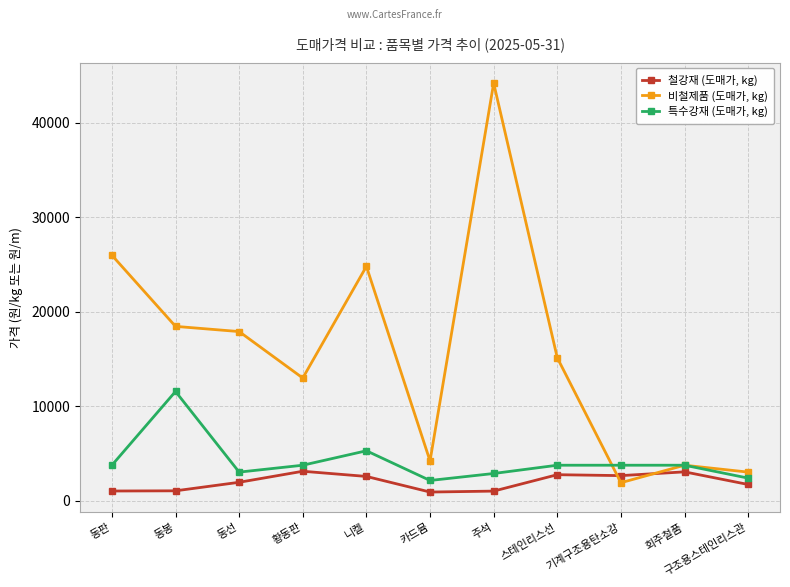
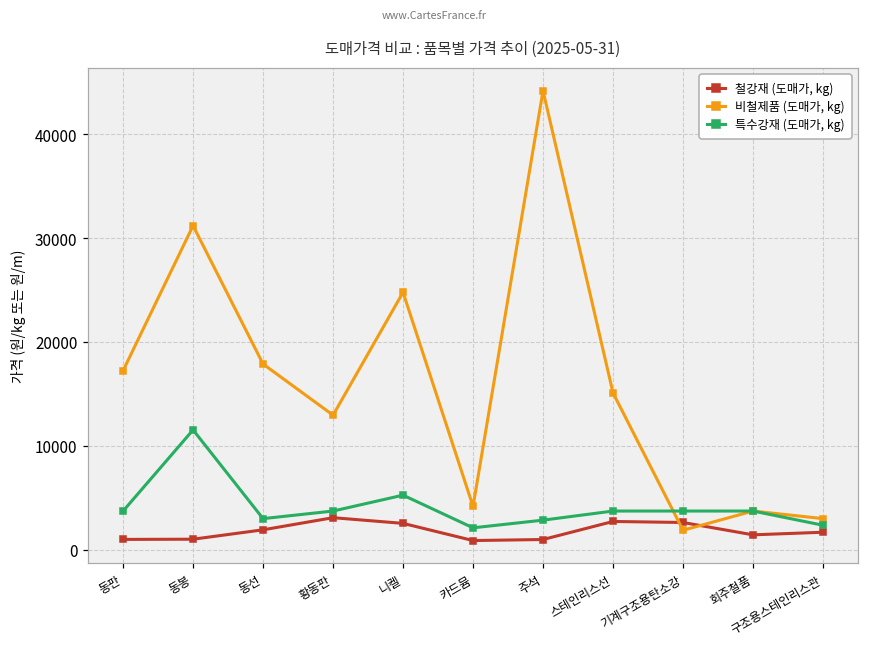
  {
    "철강재 (도매가, kg)": {
      "동판": 1000,
      "동봉": 1000,
      "동선": 2000,
      "황동판": 3000,
      "니켈": 3000,
      "카드뮴": 1000,
      "주석": 1000,
      "스테인리스선": 3000,
      "기계구조용탄소강": 3000,
-     "회주철품": 3000,
+     "회주철품": 1000,
      "구조용스테인리스관": 2000
    },
    "비철제품 (도매가, kg)": {
-     "동판": 26000,
-     "동봉": 18000,
+     "동판": 17000,
+     "동봉": 31000,
      "동선": 18000,
      "황동판": 13000,
      "니켈": 25000,
      "카드뮴": 4000,
      "주석": 44000,
      "스테인리스선": 15000,
      "기계구조용탄소강": 2000,
      "구조용스테인리스관": 3000
    },
    "특수강재 (도매가, kg)": {
      "동판": 4000,
      "동봉": 12000,
      "동선": 3000,
      "황동판": 4000,
      "니켈": 5000,
      "카드뮴": 2000,
      "주석": 3000,
      "스테인리스선": 4000,
      "기계구조용탄소강": 4000,
      "구조용스테인리스관": 2000
    }
  }
